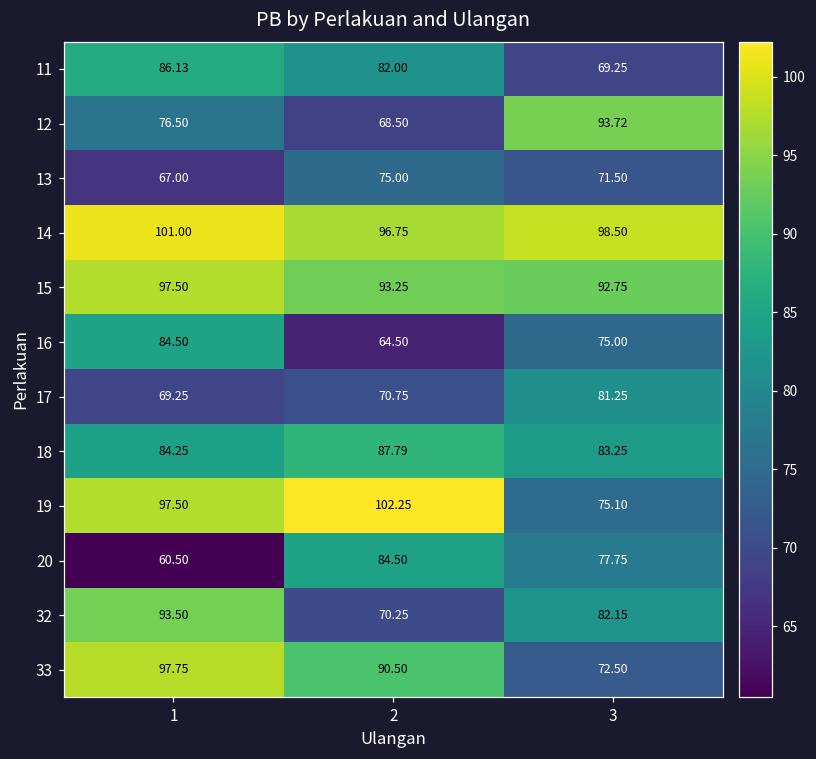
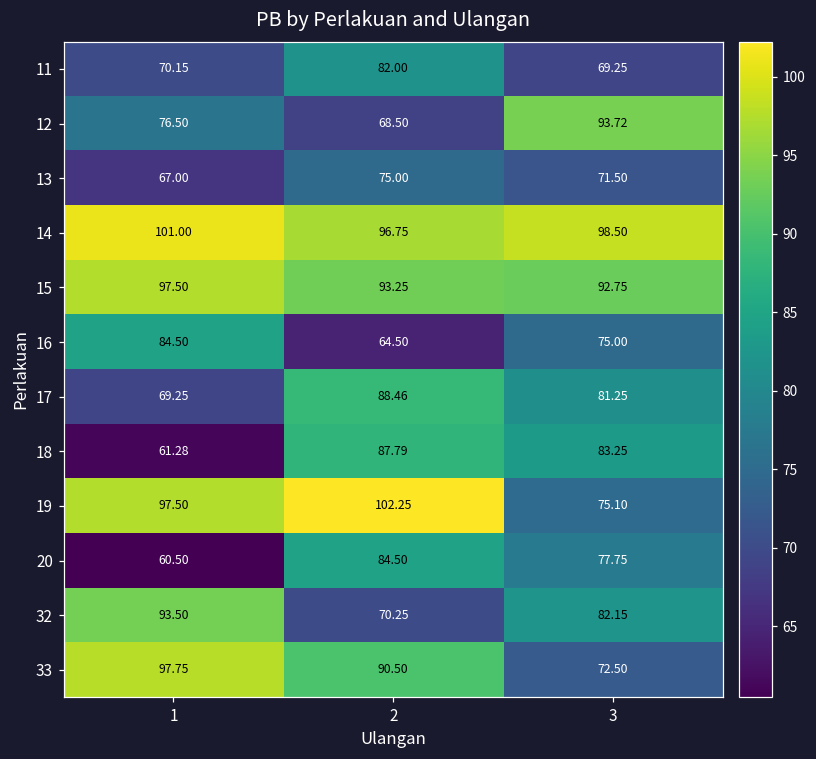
  {
    "11": {
-     "1": 86.13,
+     "1": 70.15,
      "2": 82.00,
      "3": 69.25
    },
    "12": {
      "1": 76.50,
      "2": 68.50,
      "3": 93.72
    },
    "13": {
      "1": 67.00,
      "2": 75.00,
      "3": 71.50
    },
    "14": {
      "1": 101.00,
      "2": 96.75,
      "3": 98.50
    },
    "15": {
      "1": 97.50,
      "2": 93.25,
      "3": 92.75
    },
    "16": {
      "1": 84.50,
      "2": 64.50,
      "3": 75.00
    },
    "17": {
      "1": 69.25,
-     "2": 70.75,
+     "2": 88.46,
      "3": 81.25
    },
    "18": {
-     "1": 84.25,
+     "1": 61.28,
      "2": 87.79,
      "3": 83.25
    },
    "19": {
      "1": 97.50,
      "2": 102.25,
      "3": 75.10
    },
    "20": {
      "1": 60.50,
      "2": 84.50,
      "3": 77.75
    },
    "32": {
      "1": 93.50,
      "2": 70.25,
      "3": 82.15
    },
    "33": {
      "1": 97.75,
      "2": 90.50,
      "3": 72.50
    }
  }
